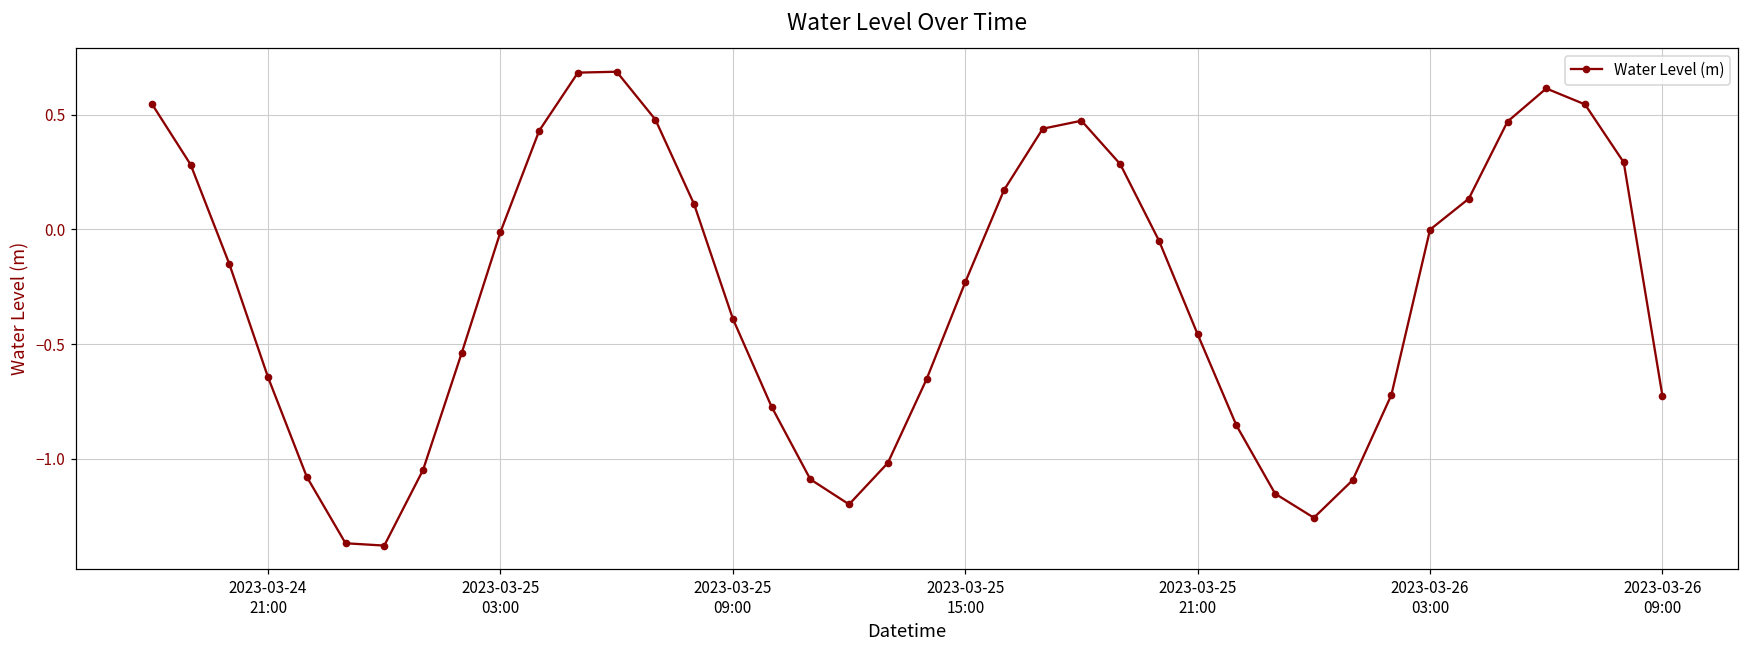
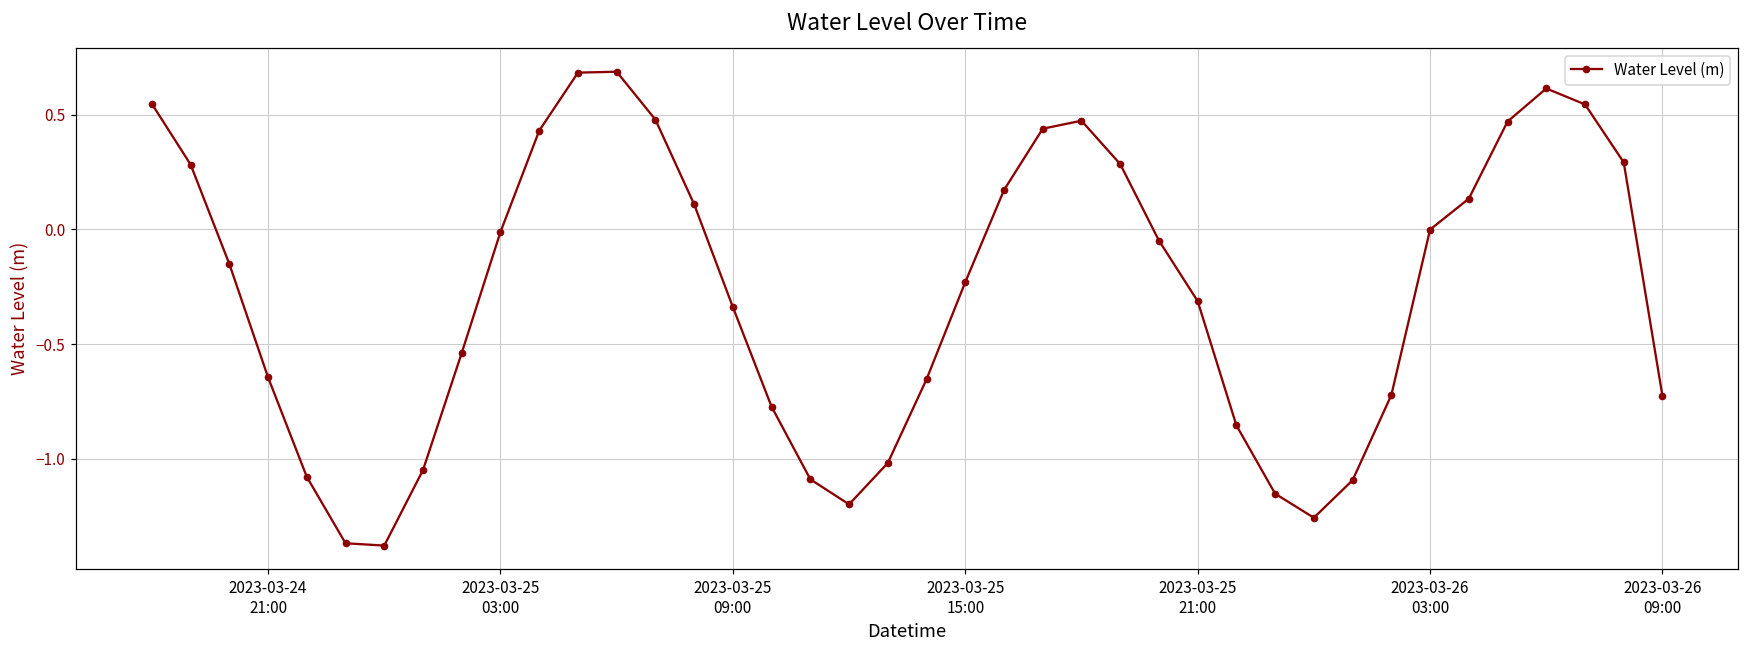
  {
    "2023-03-24 21:00": -0.64,
    "2023-03-25 03:00": -0.01,
-   "2023-03-25 09:00": -0.39,
+   "2023-03-25 09:00": -0.34,
    "2023-03-25 15:00": -0.23,
-   "2023-03-25 21:00": -0.46,
+   "2023-03-25 21:00": -0.31,
    "2023-03-26 03:00": 0.00,
    "2023-03-26 09:00": -0.73
  }
